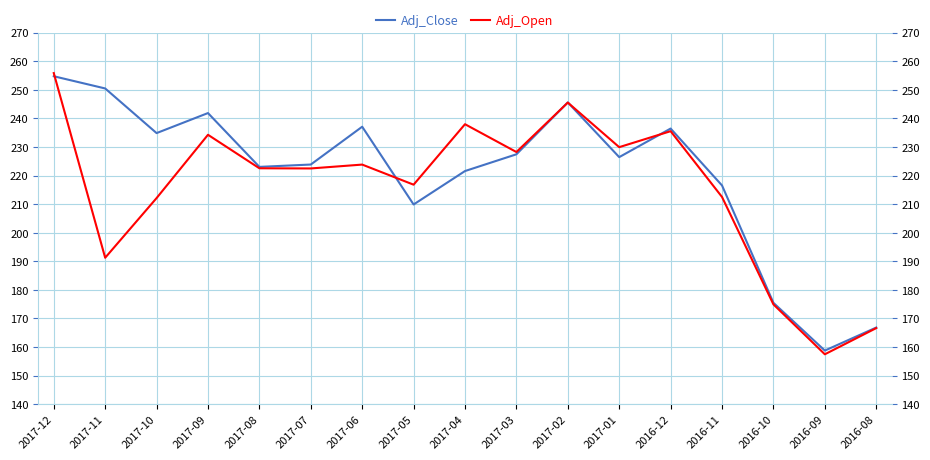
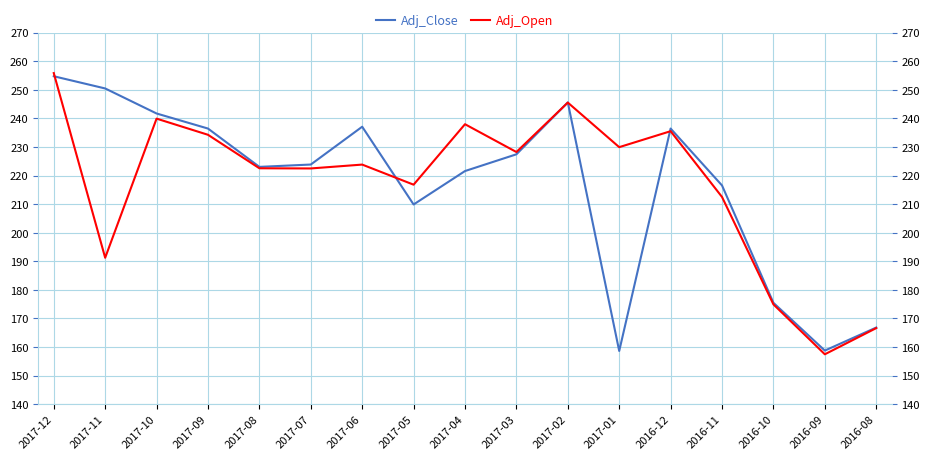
  {
    "Adj_Close": {
      "2017-12": 255,
      "2017-11": 250,
-     "2017-10": 235,
-     "2017-09": 242,
+     "2017-10": 242,
+     "2017-09": 236,
      "2017-07": 224,
      "2017-06": 237,
      "2017-05": 210,
      "2017-04": 222,
-     "2017-01": 226,
+     "2017-01": 159,
      "2016-12": 236,
      "2016-11": 217,
      "2016-09": 159
    },
    "Adj_Open": {
      "2017-12": 256,
      "2017-11": 191,
-     "2017-10": 212,
+     "2017-10": 240,
      "2017-09": 234,
      "2017-07": 223,
      "2017-06": 224,
      "2017-05": 217,
      "2017-04": 238,
      "2017-01": 230,
      "2016-12": 236,
      "2016-11": 213,
      "2016-09": 157
    }
  }
